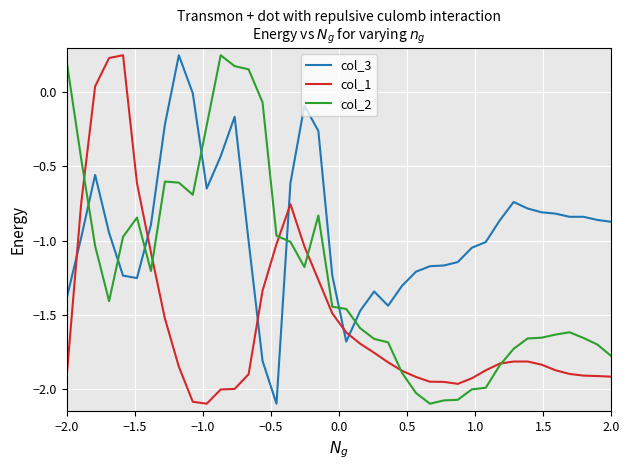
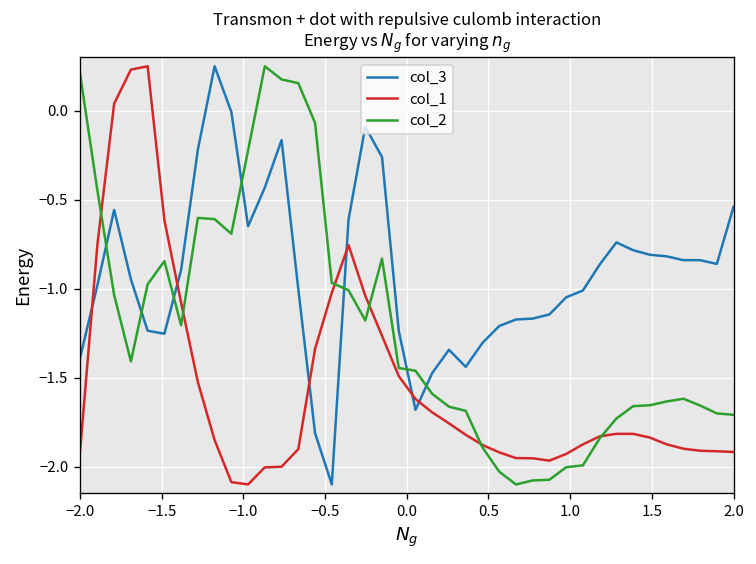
  {
    "col_3": {
      "−2.0": -1.39,
-     "2.0": -0.87
+     "2.0": -0.54
    },
    "col_1": {
      "−2.0": -1.92,
      "2.0": -1.92
    },
    "col_2": {
      "−2.0": 0.21,
-     "2.0": -1.78
+     "2.0": -1.71
    }
  }
